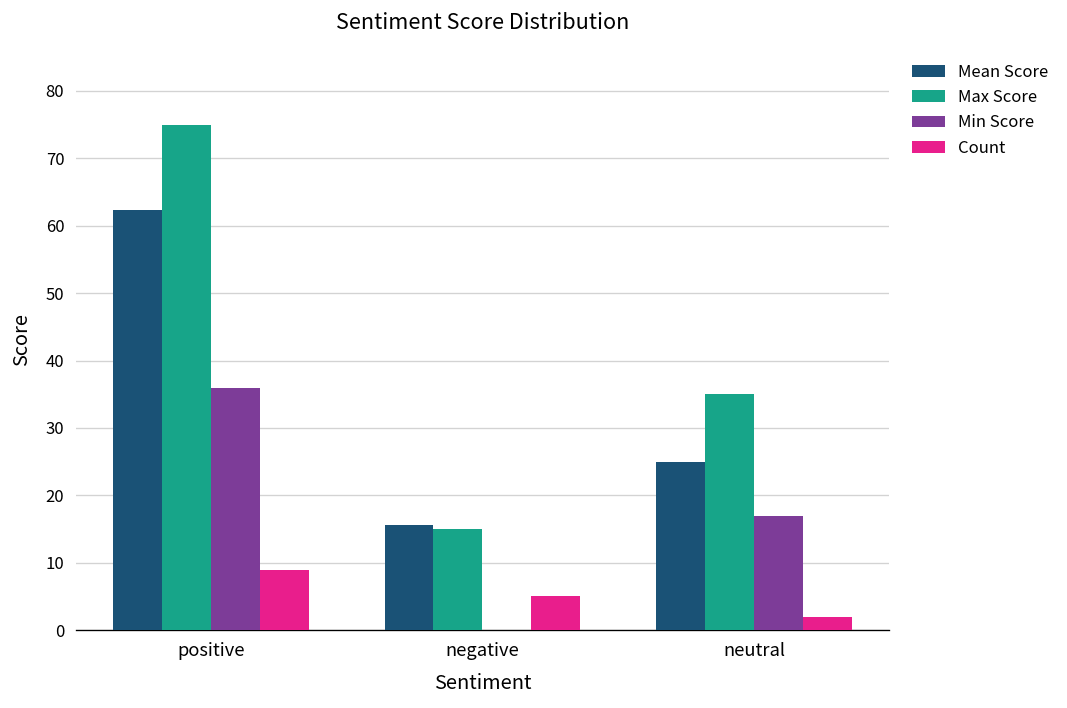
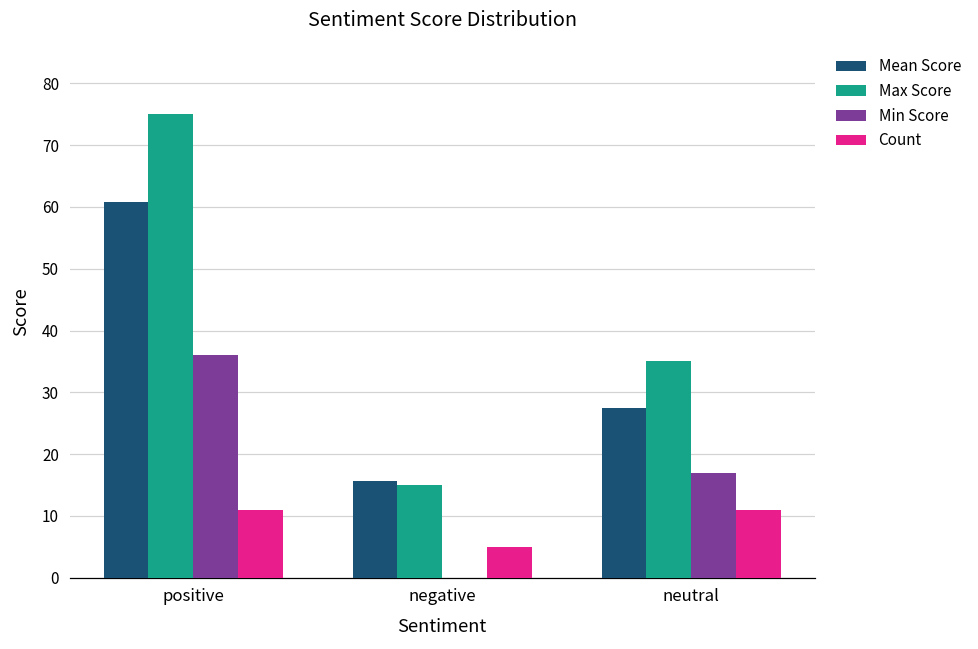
  {
    "Mean Score": {
-     "positive": 62,
+     "positive": 61,
      "negative": 16,
-     "neutral": 25
+     "neutral": 28
    },
    "Max Score": {
      "positive": 75,
      "negative": 15,
      "neutral": 35
    },
    "Min Score": {
      "positive": 36,
      "negative": 0,
      "neutral": 17
    },
    "Count": {
-     "positive": 9,
+     "positive": 11,
      "negative": 5,
-     "neutral": 2
+     "neutral": 11
    }
  }
